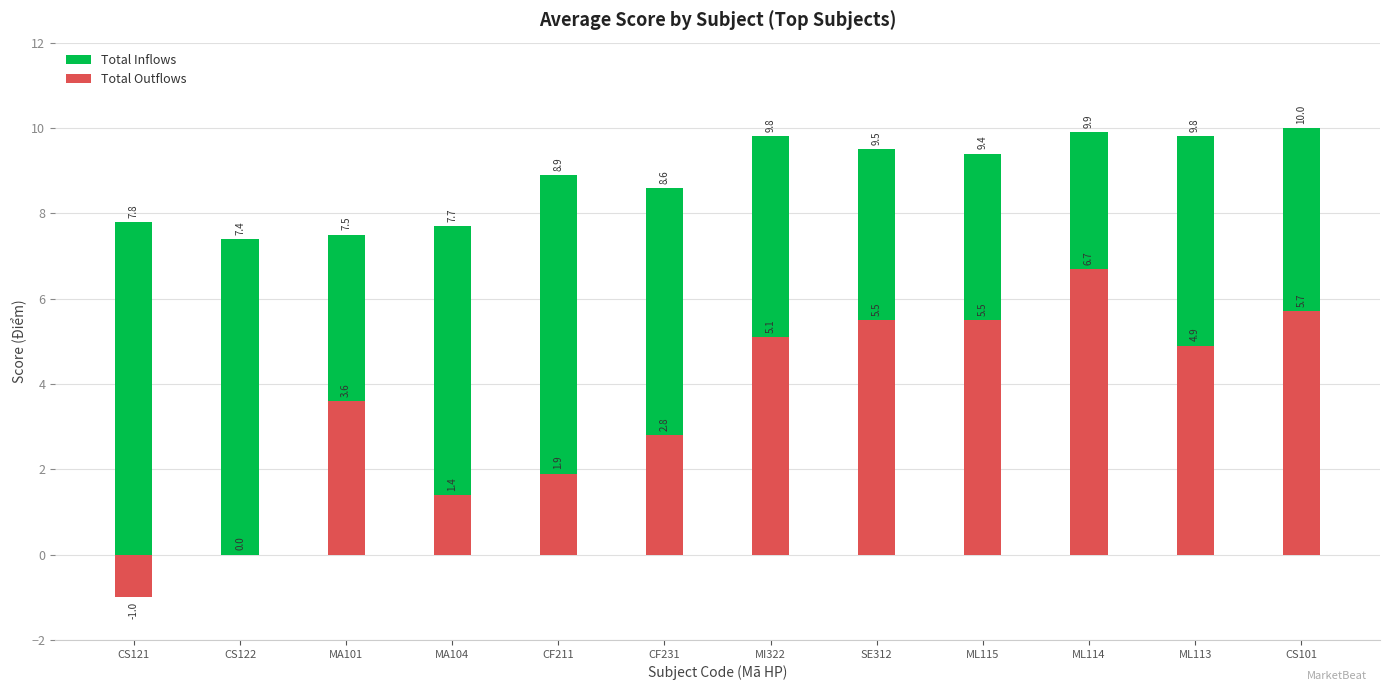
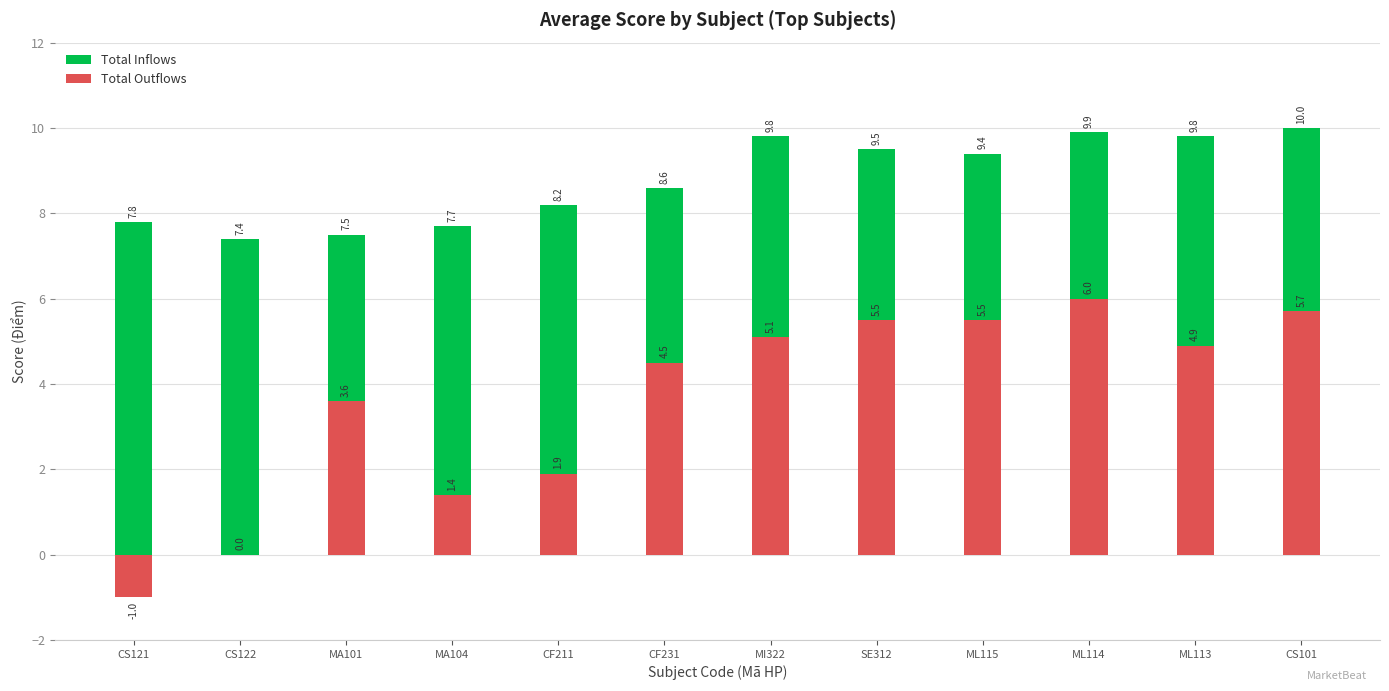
  {
    "Total Inflows": {
      "CS121": 7.8,
      "CS122": 7.4,
      "MA101": 7.5,
      "MA104": 7.7,
-     "CF211": 8.9,
+     "CF211": 8.2,
      "CF231": 8.6,
      "MI322": 9.8,
      "SE312": 9.5,
      "ML115": 9.4,
      "ML114": 9.9,
      "ML113": 9.8,
      "CS101": 10.0
    },
    "Total Outflows": {
      "CS121": -1.0,
      "CS122": 0.0,
-     "CF231": 2.8,
-     "ML114": 6.7
+     "CF231": 4.5,
+     "ML114": 6.0
    }
  }
